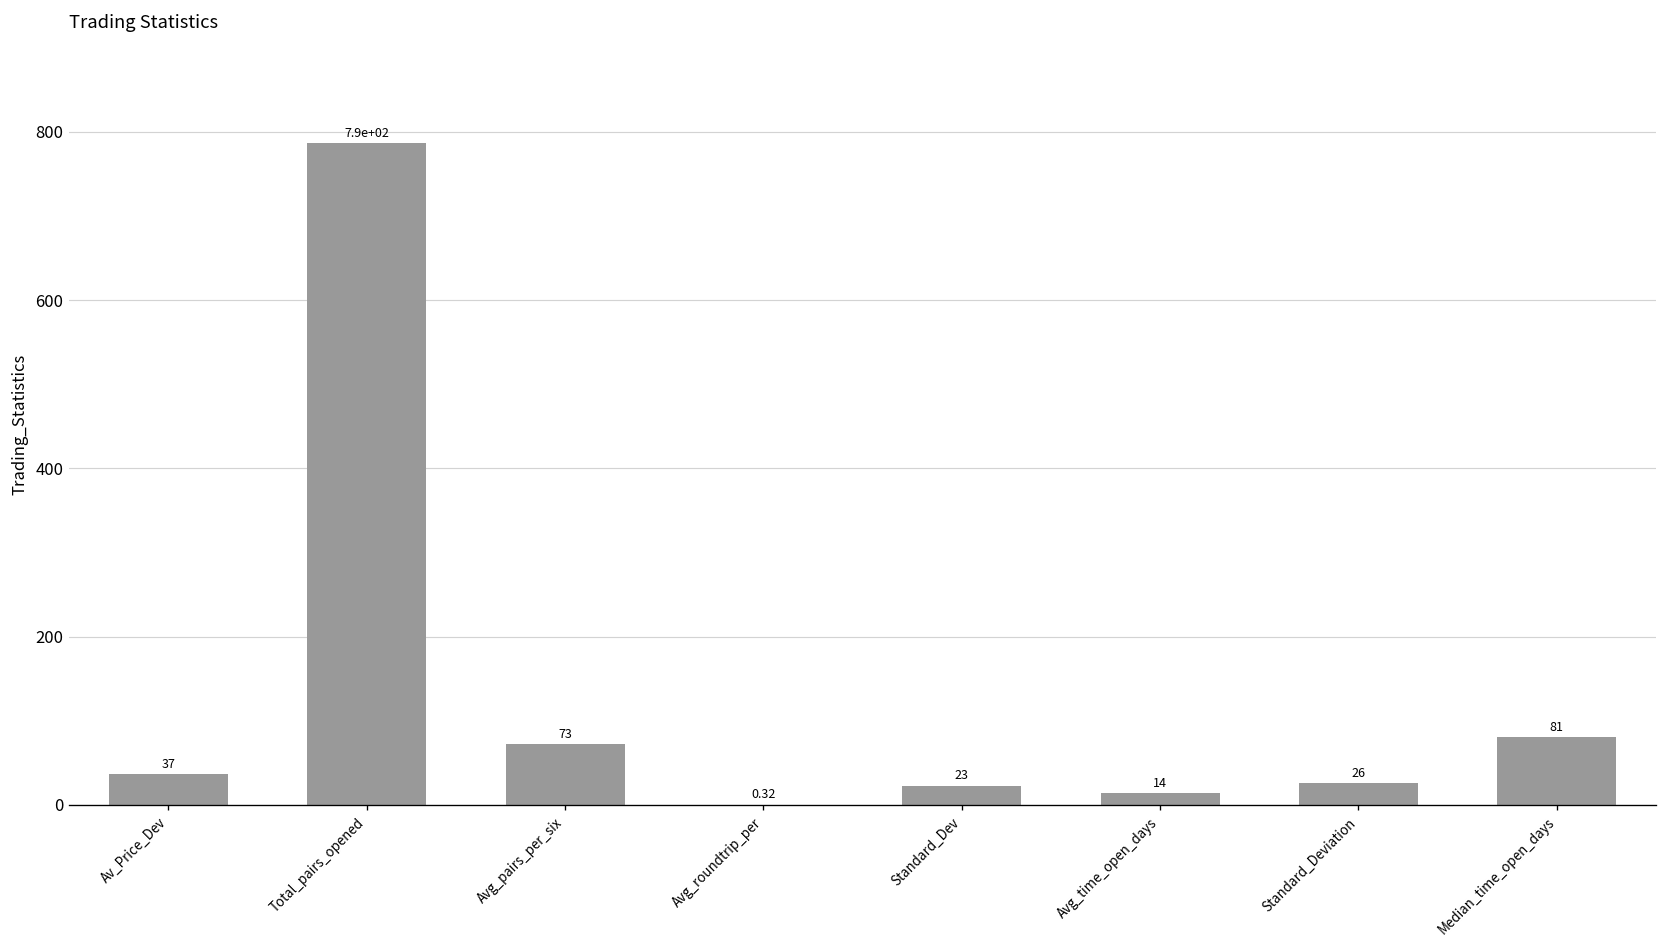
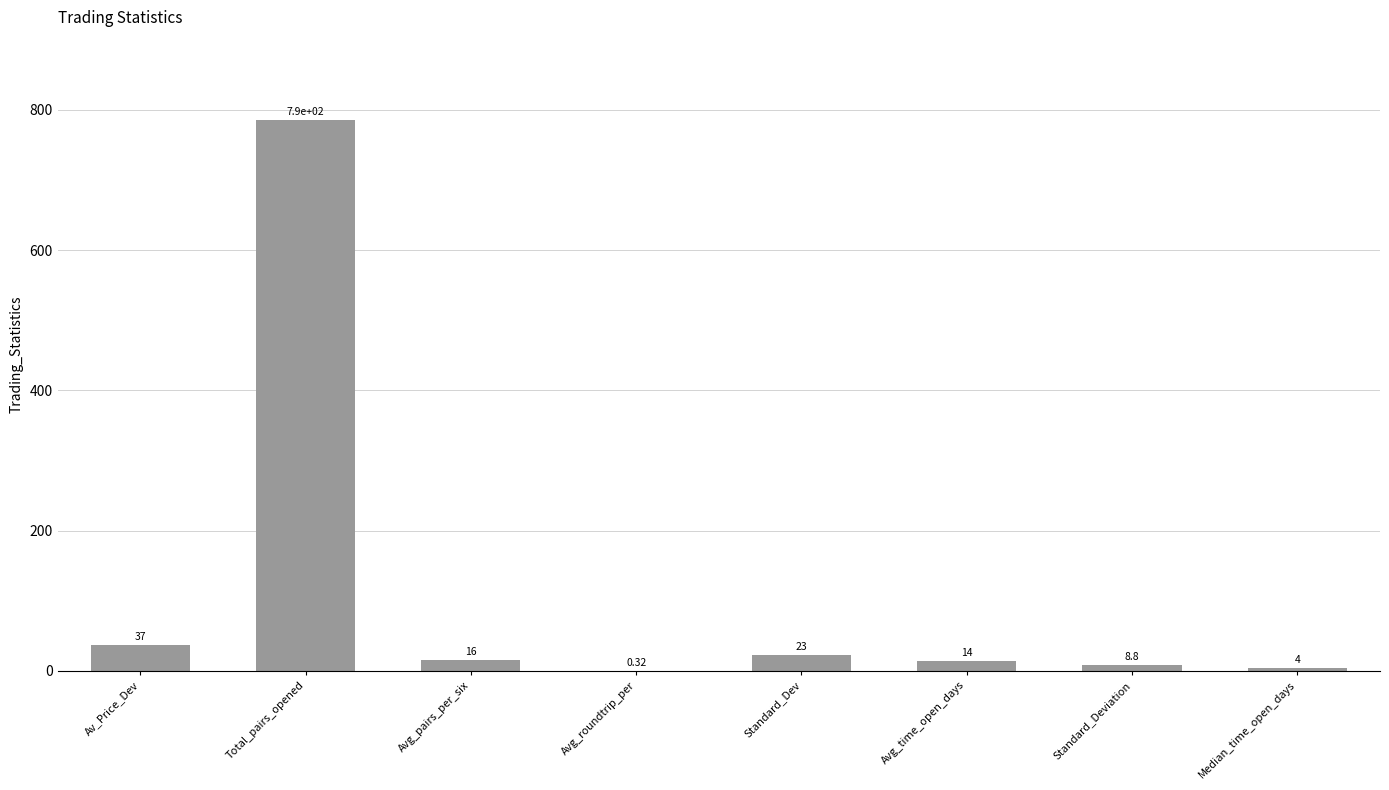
  {
    "Av_Price_Dev": 37,
-   "Avg_pairs_per_six": 73,
+   "Avg_pairs_per_six": 16,
    "Avg_roundtrip_per": 0.32,
    "Standard_Dev": 23,
    "Avg_time_open_days": 14,
-   "Standard_Deviation": 26,
-   "Median_time_open_days": 81
+   "Standard_Deviation": 8.8,
+   "Median_time_open_days": 4
  }
